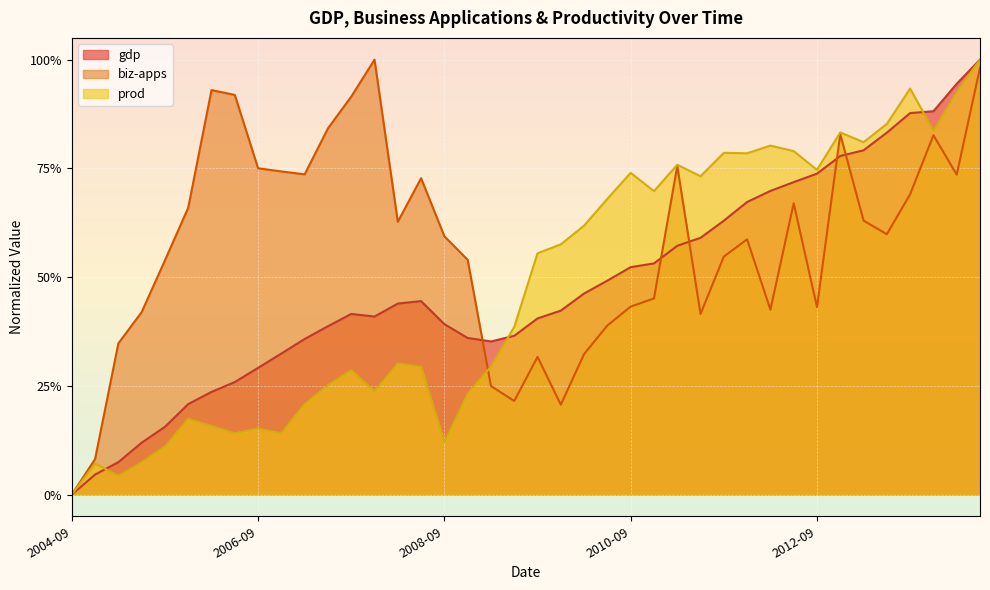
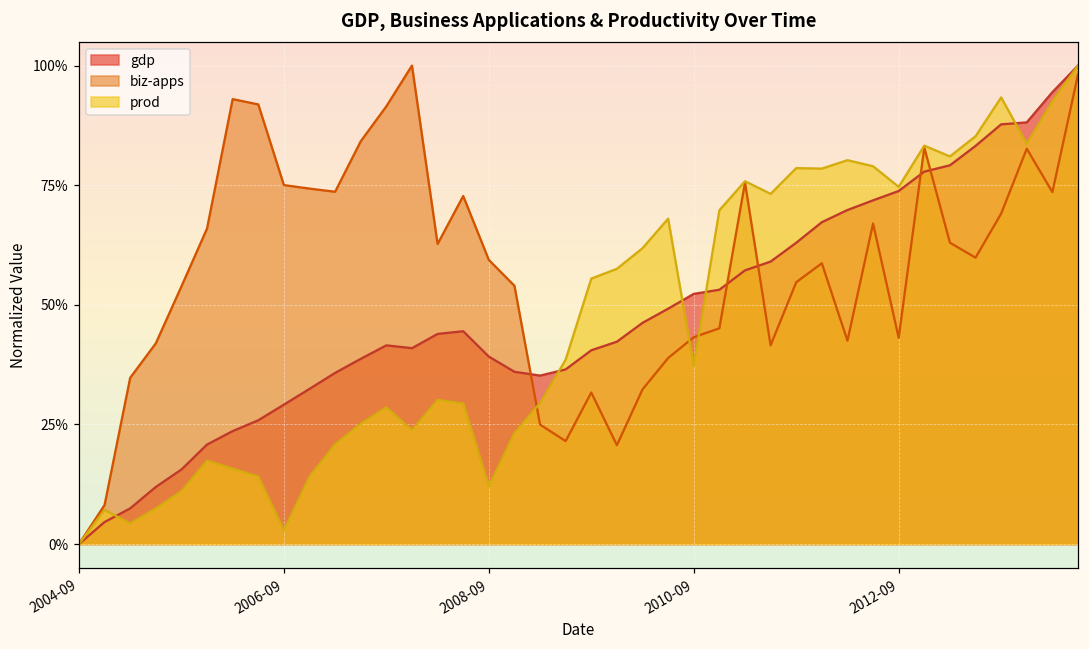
  {
    "prod": {
-     "2006-09": "15%",
+     "2006-09": "3%",
      "2008-09": "12%",
-     "2010-09": "74%",
+     "2010-09": "37%",
      "2012-09": "75%"
    }
  }
